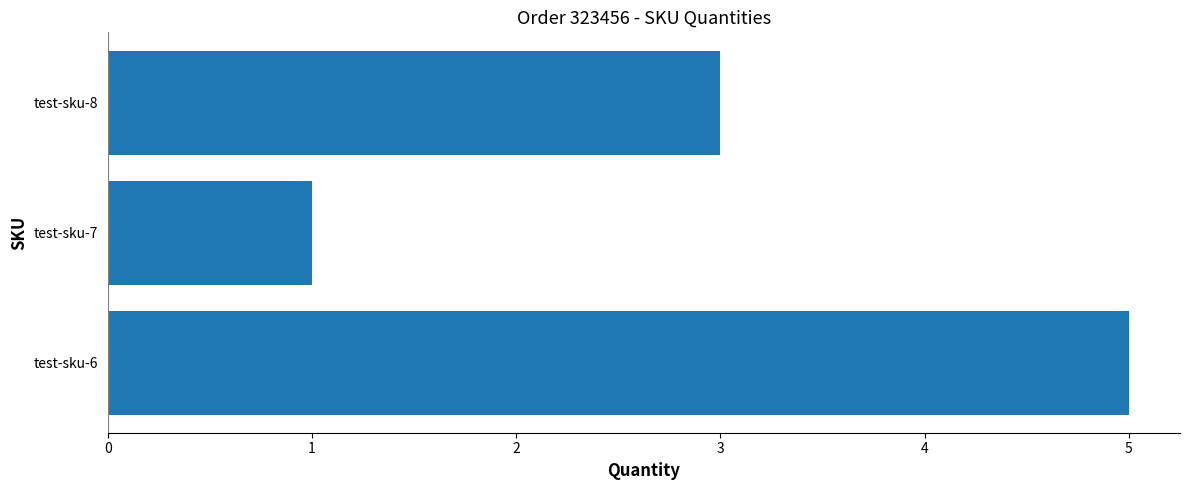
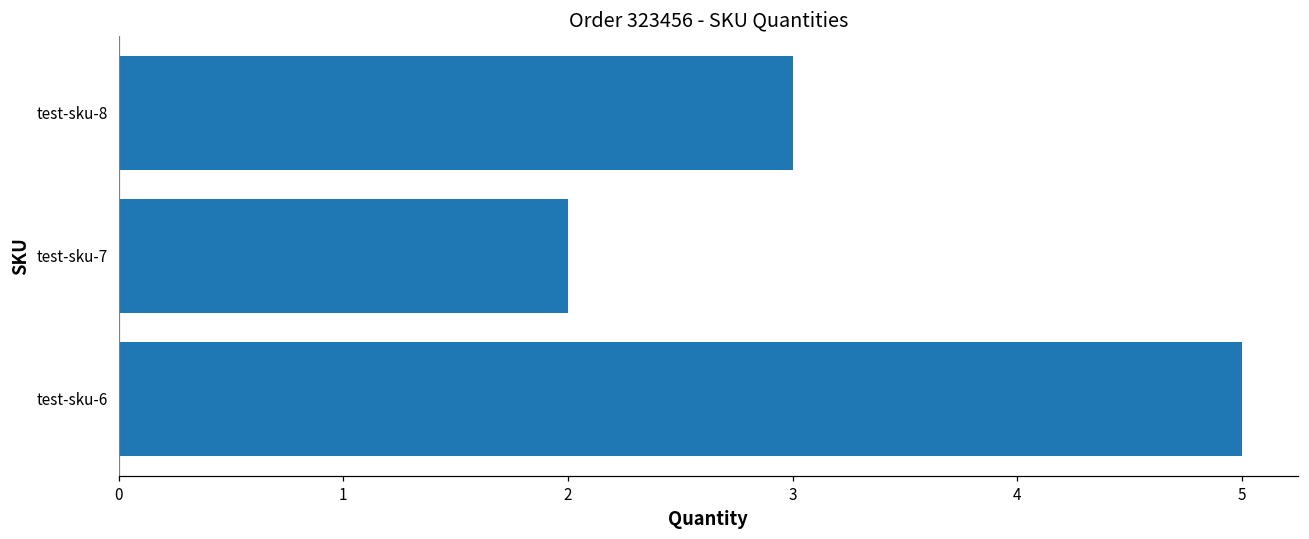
  {
    "test-sku-8": 3,
-   "test-sku-7": 1,
+   "test-sku-7": 2,
    "test-sku-6": 5
  }
